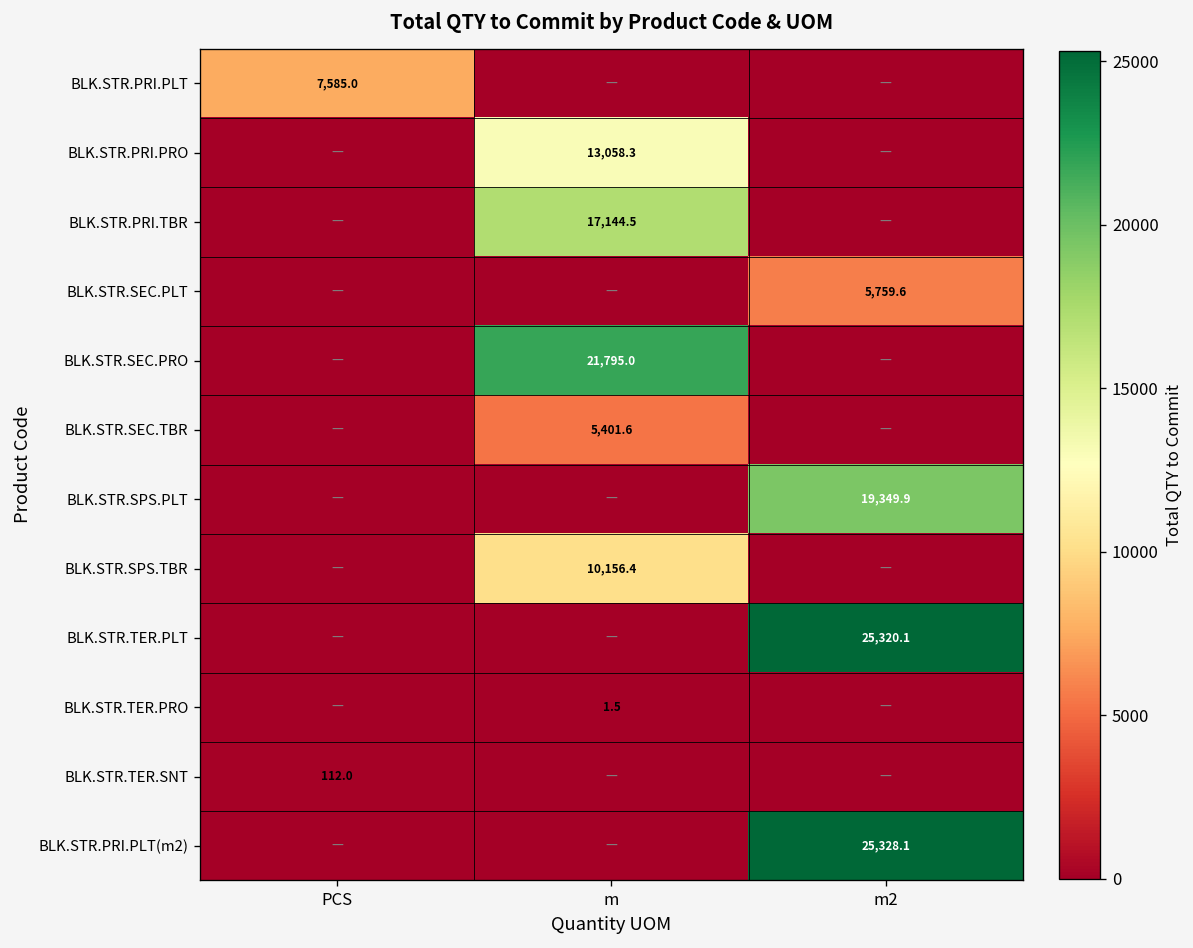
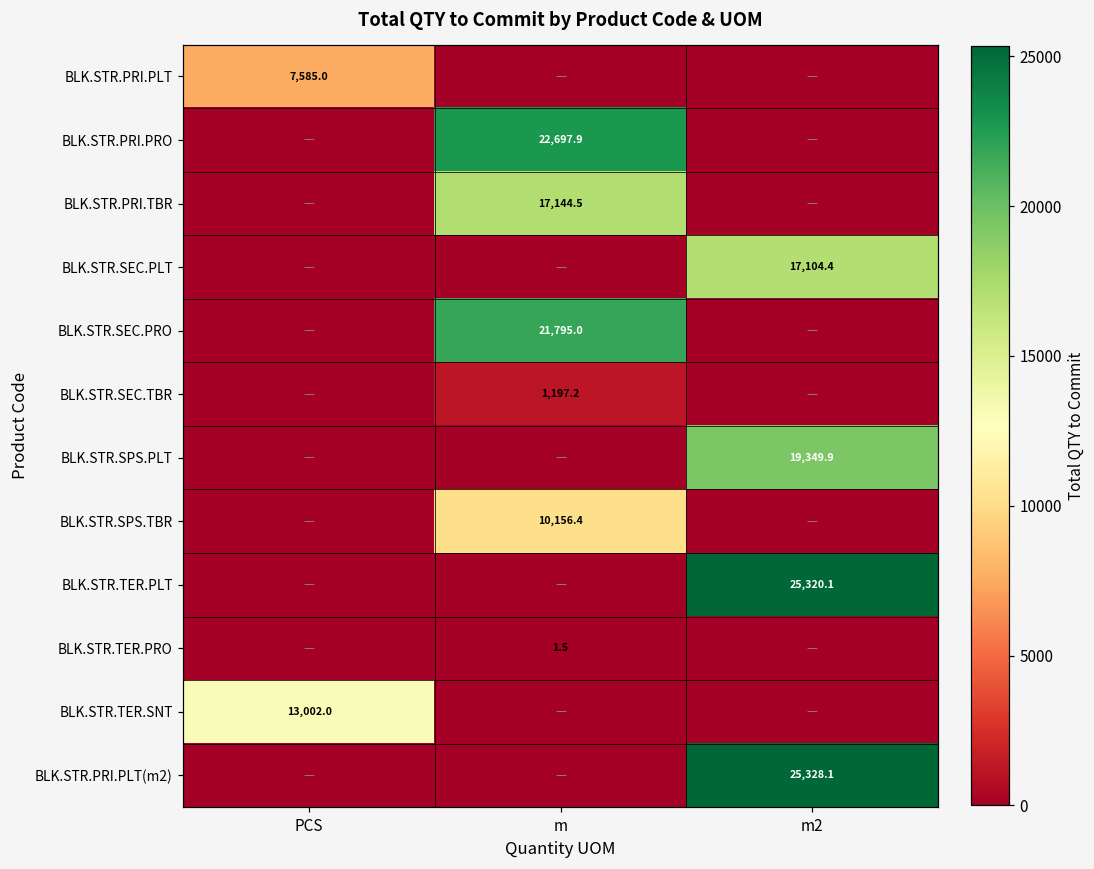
  {
    "BLK.STR.PRI.PLT": {
      "PCS": "7,585.0"
    },
    "BLK.STR.PRI.PRO": {
-     "m": "13,058.3"
+     "m": "22,697.9"
    },
    "BLK.STR.PRI.TBR": {
      "m": "17,144.5"
    },
    "BLK.STR.SEC.PLT": {
-     "m2": "5,759.6"
+     "m2": "17,104.4"
    },
    "BLK.STR.SEC.PRO": {
      "m": "21,795.0"
    },
    "BLK.STR.SEC.TBR": {
-     "m": "5,401.6"
+     "m": "1,197.2"
    },
    "BLK.STR.SPS.PLT": {
      "m2": "19,349.9"
    },
    "BLK.STR.SPS.TBR": {
      "m": "10,156.4"
    },
    "BLK.STR.TER.PLT": {
      "m2": "25,320.1"
    },
    "BLK.STR.TER.PRO": {
      "m": "1.5"
    },
    "BLK.STR.TER.SNT": {
-     "PCS": "112.0"
+     "PCS": "13,002.0"
    },
    "BLK.STR.PRI.PLT(m2)": {
      "m2": "25,328.1"
    }
  }
